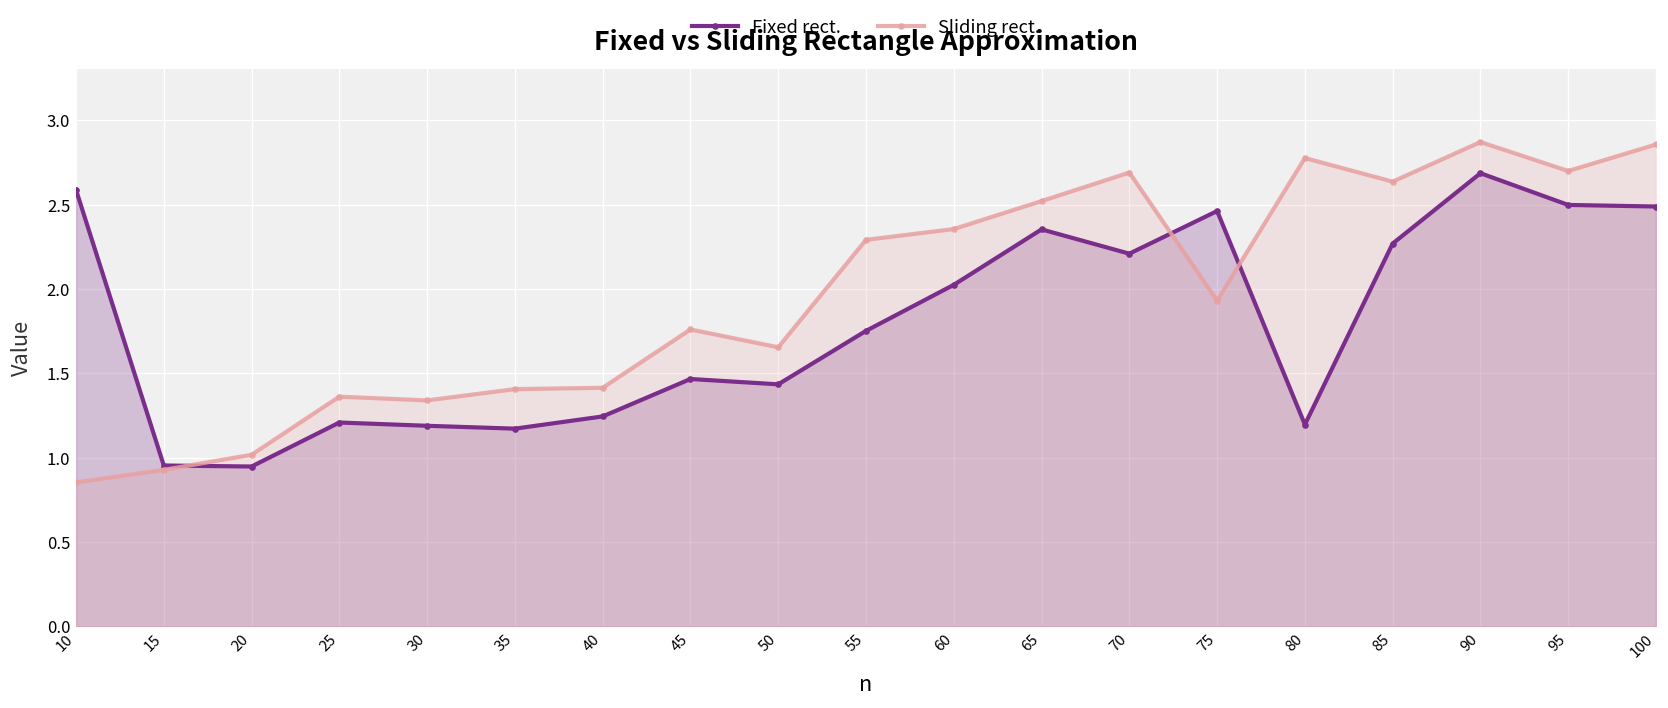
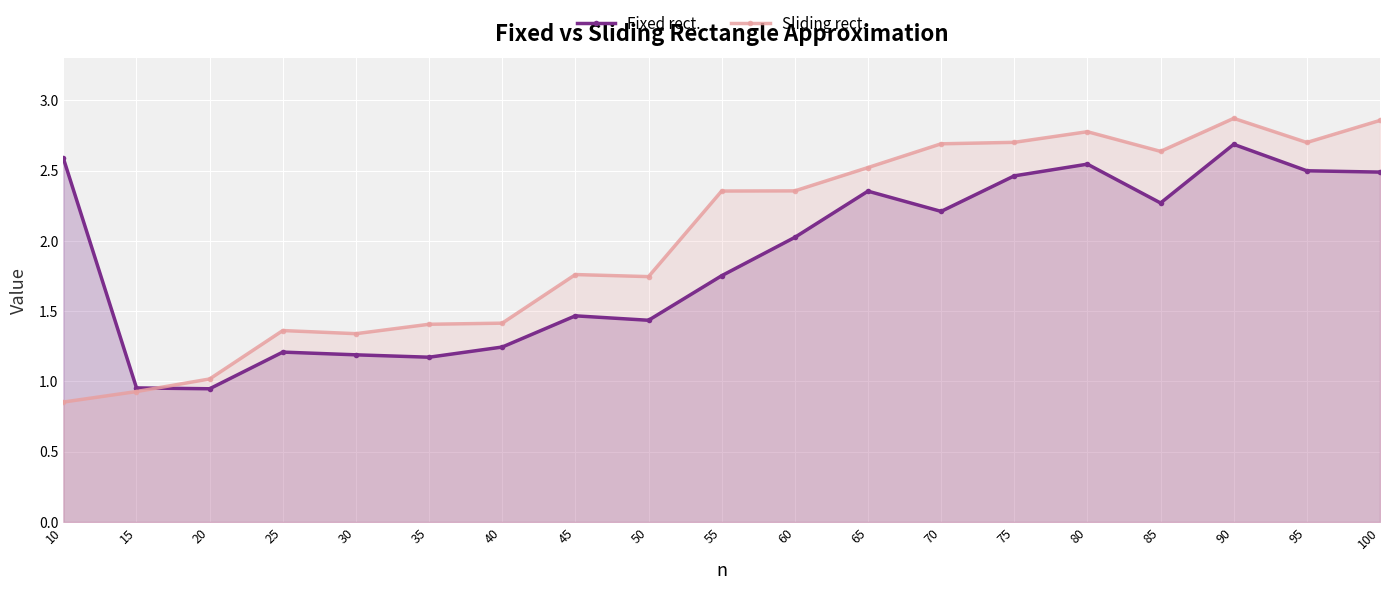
  {
    "Fixed rect.": {
      "10": 2.59,
      "15": 0.95,
      "20": 0.95,
      "25": 1.21,
      "30": 1.19,
      "35": 1.17,
      "40": 1.24,
      "45": 1.47,
      "50": 1.44,
      "55": 1.75,
      "60": 2.03,
      "65": 2.35,
      "70": 2.21,
      "75": 2.46,
-     "80": 1.20,
+     "80": 2.55,
      "85": 2.27,
      "90": 2.69,
      "95": 2.50,
      "100": 2.49
    },
    "Sliding rect.": {
      "10": 0.85,
      "15": 0.93,
      "20": 1.02,
      "25": 1.36,
      "30": 1.34,
      "35": 1.41,
      "40": 1.41,
      "45": 1.76,
-     "50": 1.65,
-     "55": 2.29,
+     "50": 1.75,
+     "55": 2.35,
      "60": 2.36,
      "65": 2.52,
      "70": 2.69,
-     "75": 1.93,
+     "75": 2.70,
      "80": 2.78,
      "85": 2.64,
      "90": 2.87,
      "95": 2.70,
      "100": 2.86
    }
  }
